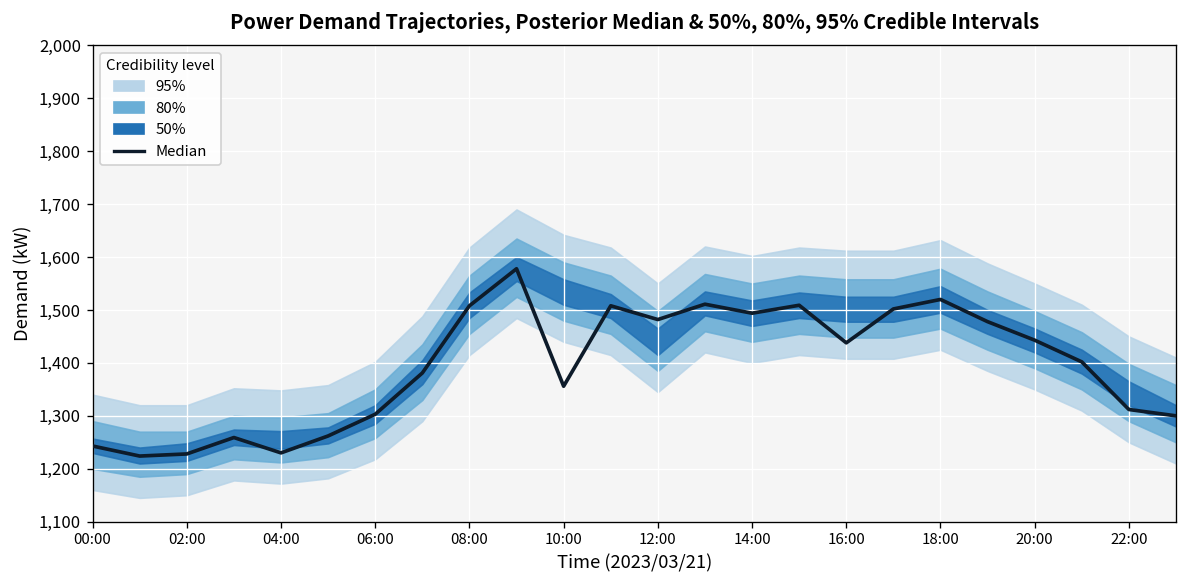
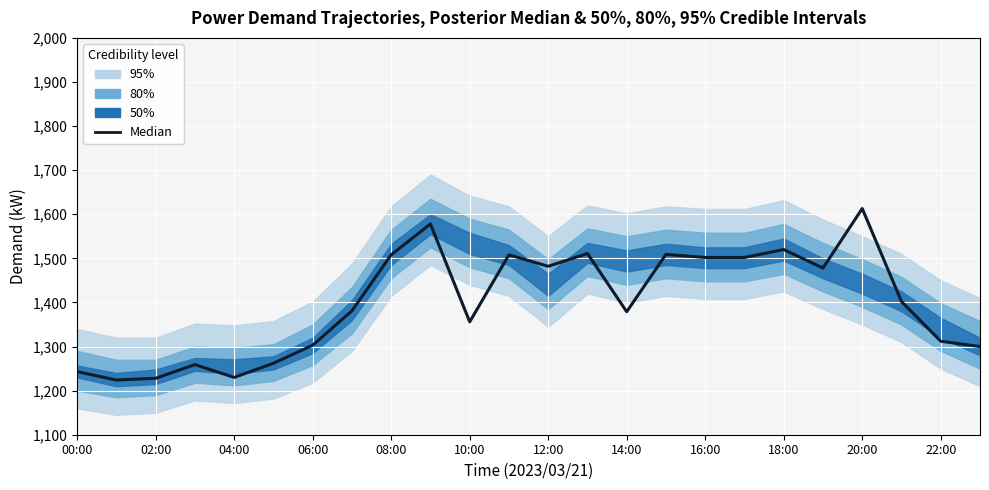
  {
    "Median": {
      "00:00": "1,240",
      "02:00": "1,230",
      "04:00": "1,230",
      "06:00": "1,300",
      "08:00": "1,510",
      "10:00": "1,360",
      "12:00": "1,480",
-     "14:00": "1,490",
-     "16:00": "1,440",
+     "14:00": "1,380",
+     "16:00": "1,500",
      "18:00": "1,520",
-     "20:00": "1,440",
+     "20:00": "1,610",
      "22:00": "1,310"
    }
  }
